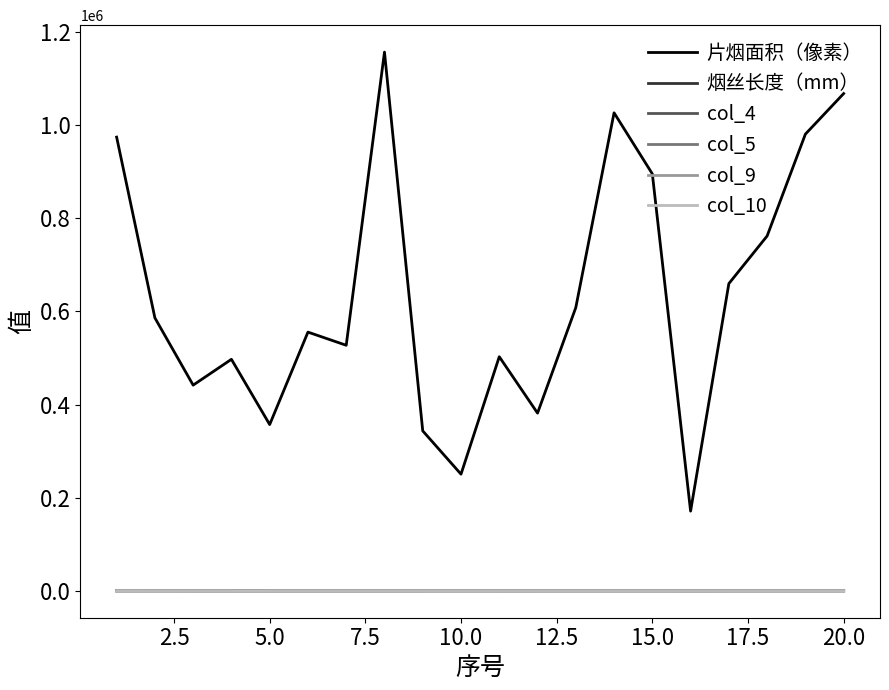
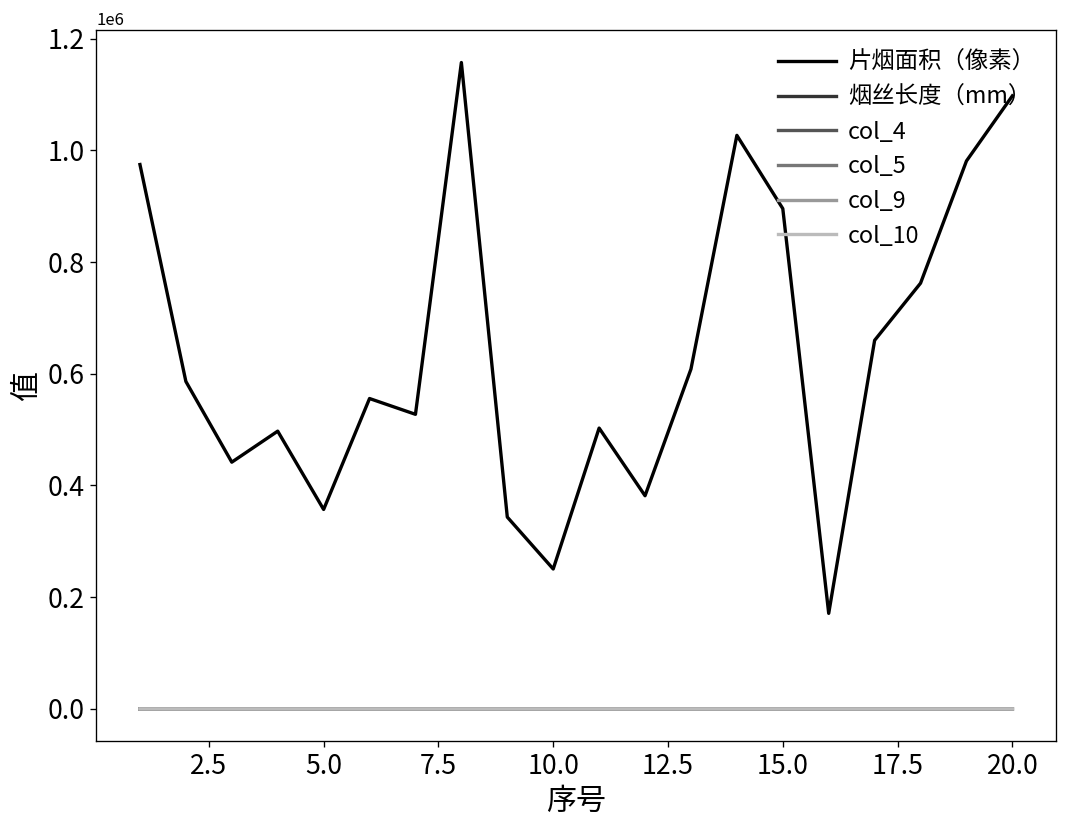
  {
    "片烟面积（像素）": {
      "5.0": 360000,
      "10.0": 250000,
      "15.0": 900000,
-     "20.0": 1070000
+     "20.0": 1100000
    },
    "col_10": {
      "5.0": 0,
      "10.0": 0,
      "15.0": 0,
      "20.0": 0
    }
  }
